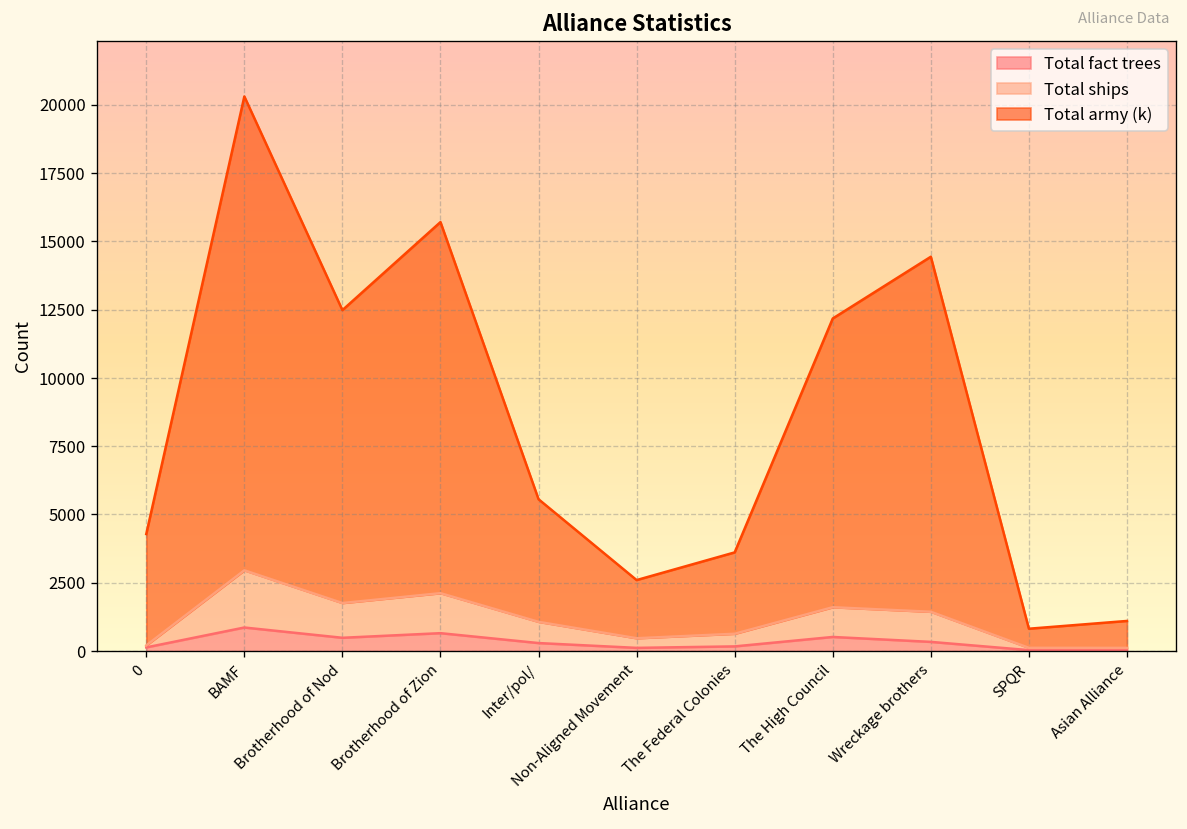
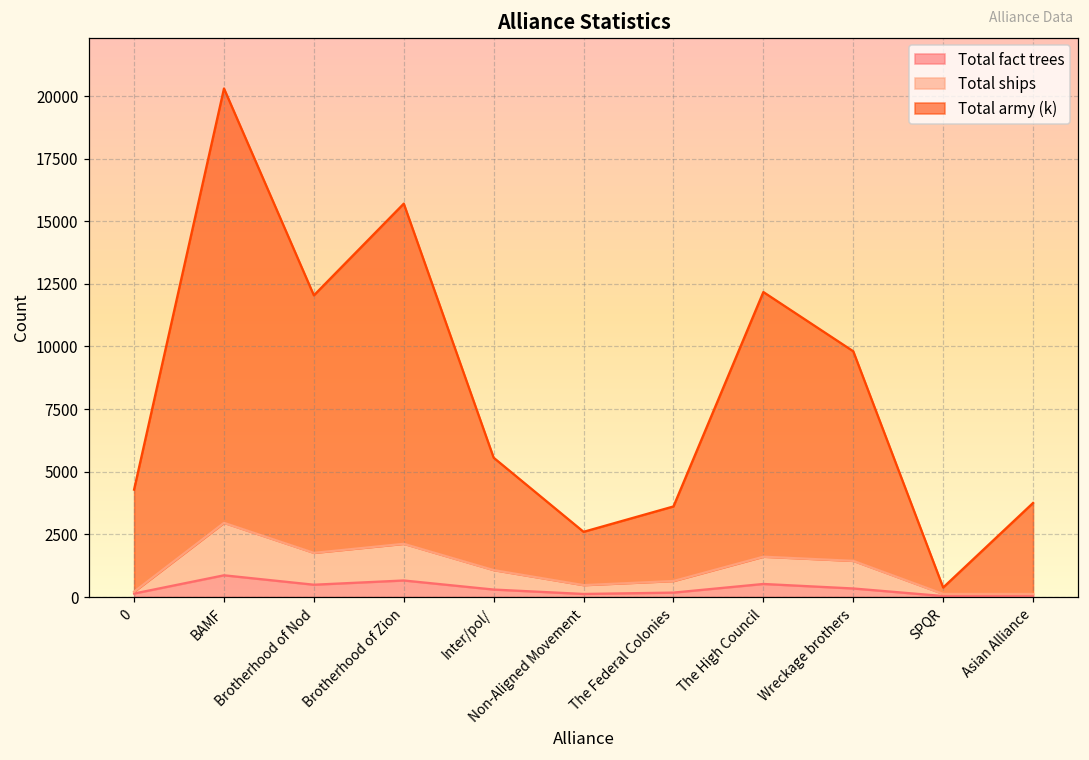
  {
    "Total army (k)": {
      "0": 4100,
      "BAMF": 17300,
-     "Brotherhood of Nod": 10700,
+     "Brotherhood of Nod": 10300,
      "Brotherhood of Zion": 13600,
      "Inter/pol/": 4500,
      "Non-Aligned Movement": 2100,
      "The Federal Colonies": 3000,
      "The High Council": 10600,
-     "Wreckage brothers": 13000,
-     "SPQR": 700,
-     "Asian Alliance": 1000
+     "Wreckage brothers": 8400,
+     "SPQR": 300,
+     "Asian Alliance": 3600
    }
  }
